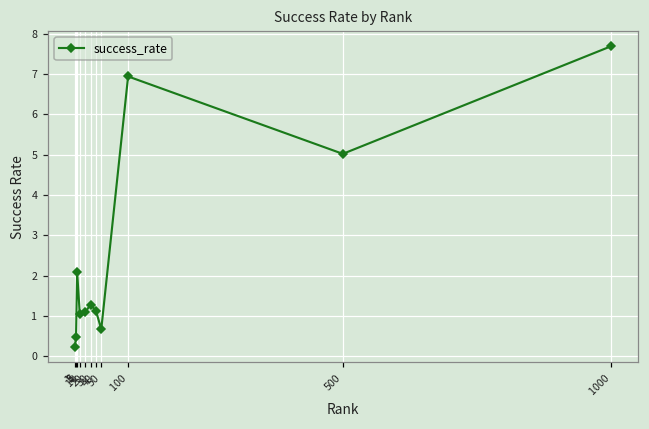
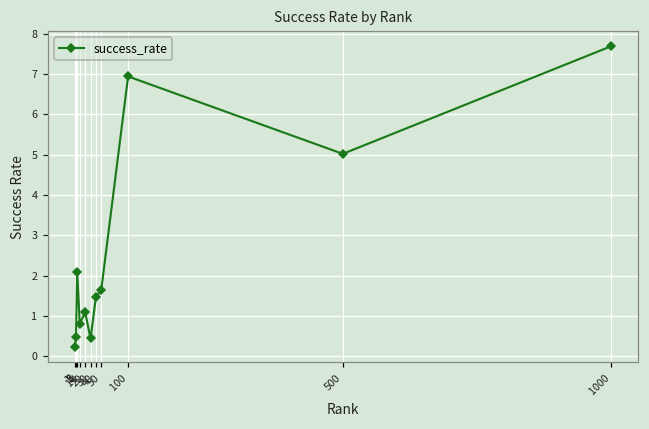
  {
    "1": 0.2,
    "3": 0.5,
    "5": 2.1,
-   "10": 1.0,
+   "10": 0.8,
    "20": 1.1,
-   "30": 1.3,
-   "40": 1.1,
-   "50": 0.7,
+   "30": 0.4,
+   "40": 1.5,
+   "50": 1.7,
    "100": 6.9,
    "500": 5.0,
    "1000": 7.7
  }
